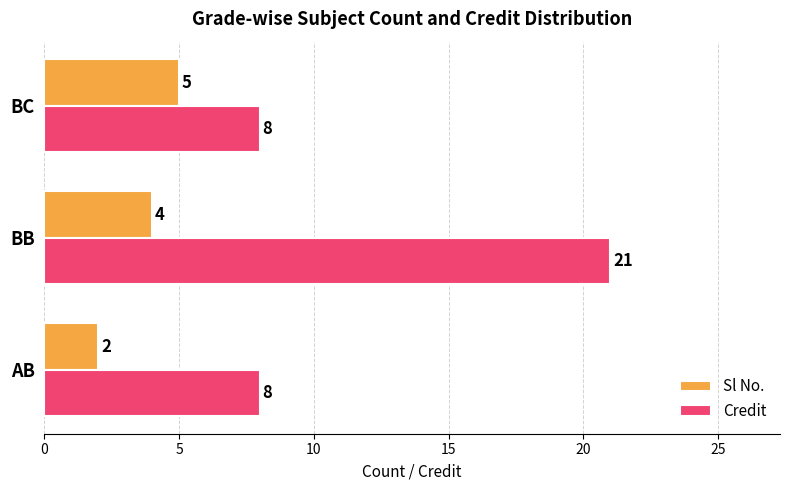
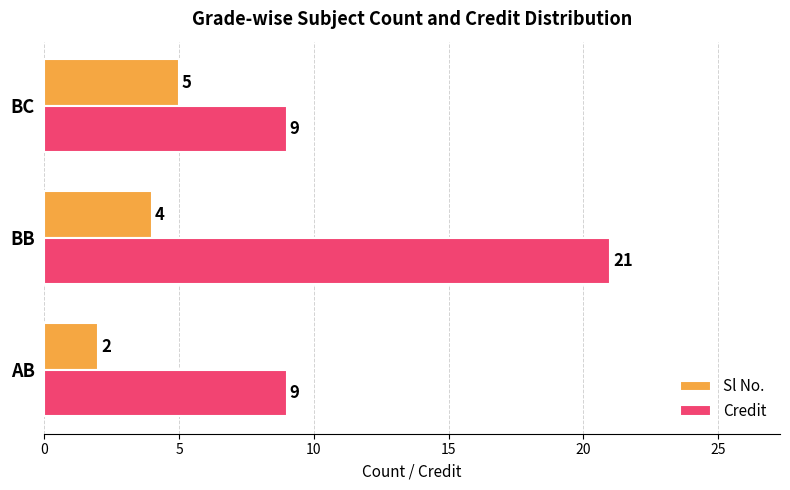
  {
    "Sl No.": {
      "BC": 5,
      "BB": 4,
      "AB": 2
    },
    "Credit": {
-     "BC": 8,
+     "BC": 9,
      "BB": 21,
-     "AB": 8
+     "AB": 9
    }
  }
